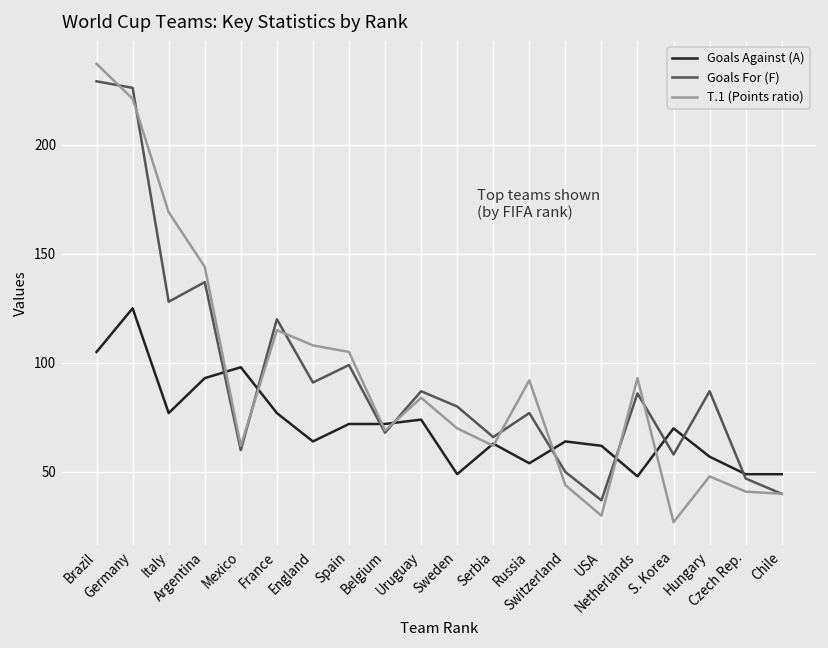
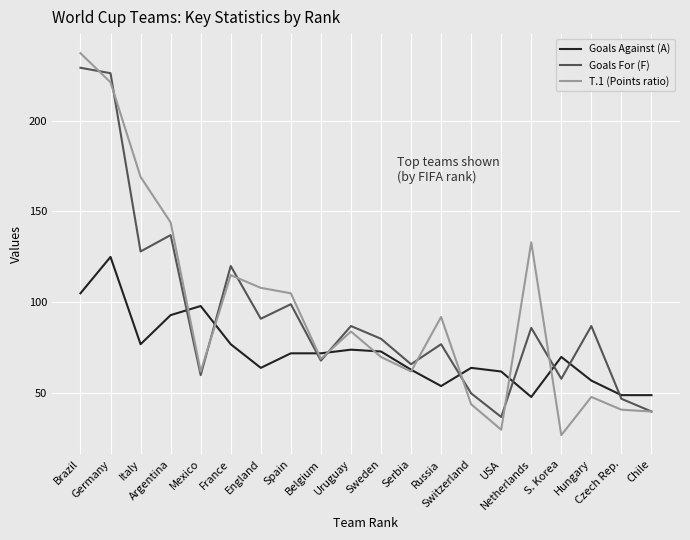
  {
    "Goals Against (A)": {
      "Brazil": 105,
      "Germany": 125,
      "Italy": 77,
      "Argentina": 93,
      "Mexico": 98,
      "France": 77,
      "England": 64,
      "Spain": 72,
      "Belgium": 72,
      "Uruguay": 74,
-     "Sweden": 49,
+     "Sweden": 73,
      "Russia": 54,
      "Switzerland": 64,
      "USA": 62,
      "Netherlands": 48,
      "S. Korea": 70,
      "Hungary": 57,
      "Czech Rep.": 49,
      "Chile": 49
    },
    "Goals For (F)": {
      "Brazil": 229,
      "Germany": 226,
      "Italy": 128,
      "Argentina": 137,
      "Mexico": 60,
      "France": 120,
      "England": 91,
      "Spain": 99,
      "Uruguay": 87,
      "Sweden": 80,
      "Serbia": 66,
      "Russia": 77,
      "Switzerland": 50,
      "USA": 37,
      "Netherlands": 86,
      "S. Korea": 58,
      "Hungary": 87,
      "Czech Rep.": 47
    },
    "T.1 (Points ratio)": {
      "Brazil": 237,
      "Germany": 221,
      "Italy": 169,
      "Argentina": 144,
      "Mexico": 62,
      "France": 115,
      "England": 108,
      "Spain": 105,
      "Uruguay": 84,
      "Sweden": 70,
      "Russia": 92,
      "Switzerland": 44,
      "USA": 30,
-     "Netherlands": 93,
+     "Netherlands": 133,
      "S. Korea": 27,
      "Hungary": 48,
      "Czech Rep.": 41
    }
  }
